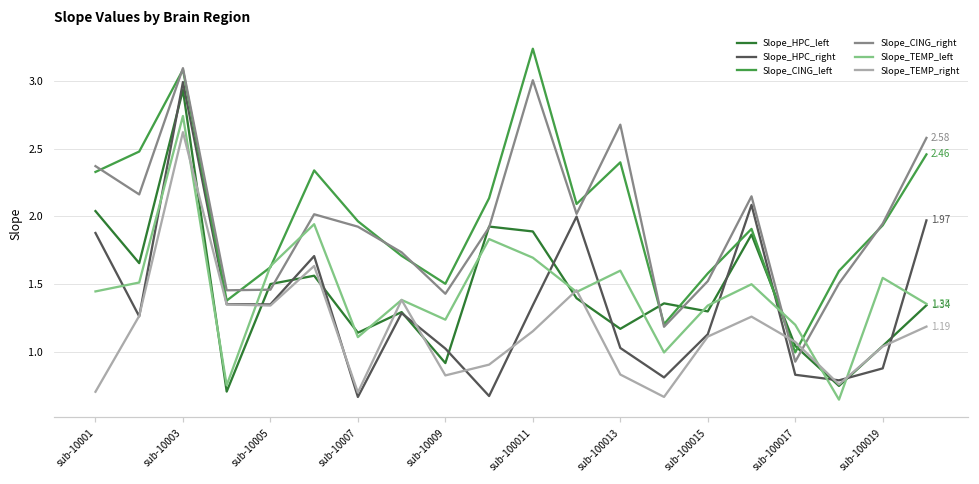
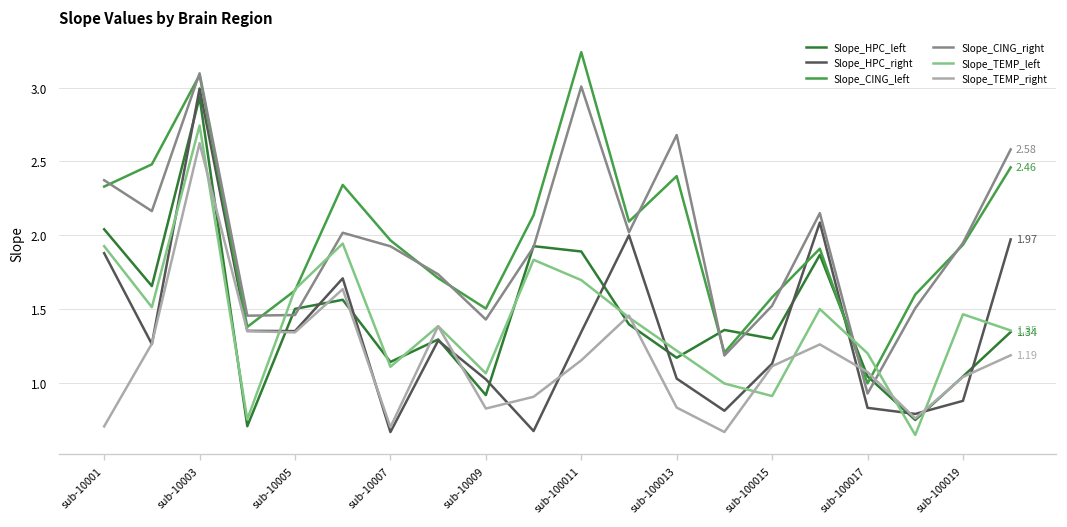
  {
    "Slope_HPC_right": {
      "sub-10001": 1.88,
      "sub-10003": 2.99,
      "sub-10007": 0.67,
      "sub-10009": 1.02,
      "sub-100011": 1.34,
      "sub-100013": 1.03,
      "sub-100017": 0.83,
      "sub-100019": 0.88
    },
    "Slope_TEMP_left": {
-     "sub-10001": 1.45,
+     "sub-10001": 1.93,
      "sub-10003": 2.74,
      "sub-10007": 1.11,
-     "sub-10009": 1.24,
+     "sub-10009": 1.06,
      "sub-100011": 1.70,
-     "sub-100013": 1.60,
-     "sub-100015": 1.34,
+     "sub-100013": 1.22,
+     "sub-100015": 0.91,
      "sub-100017": 1.20,
-     "sub-100019": 1.55
+     "sub-100019": 1.46
    }
  }
